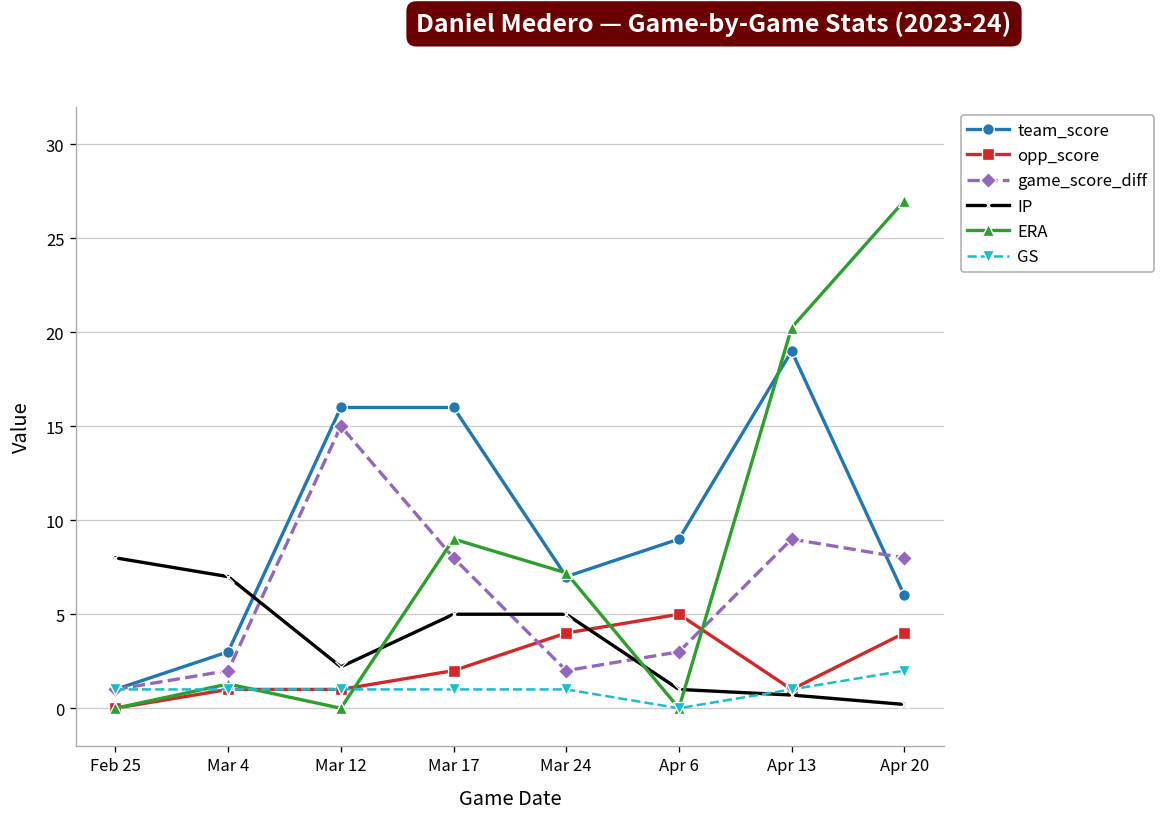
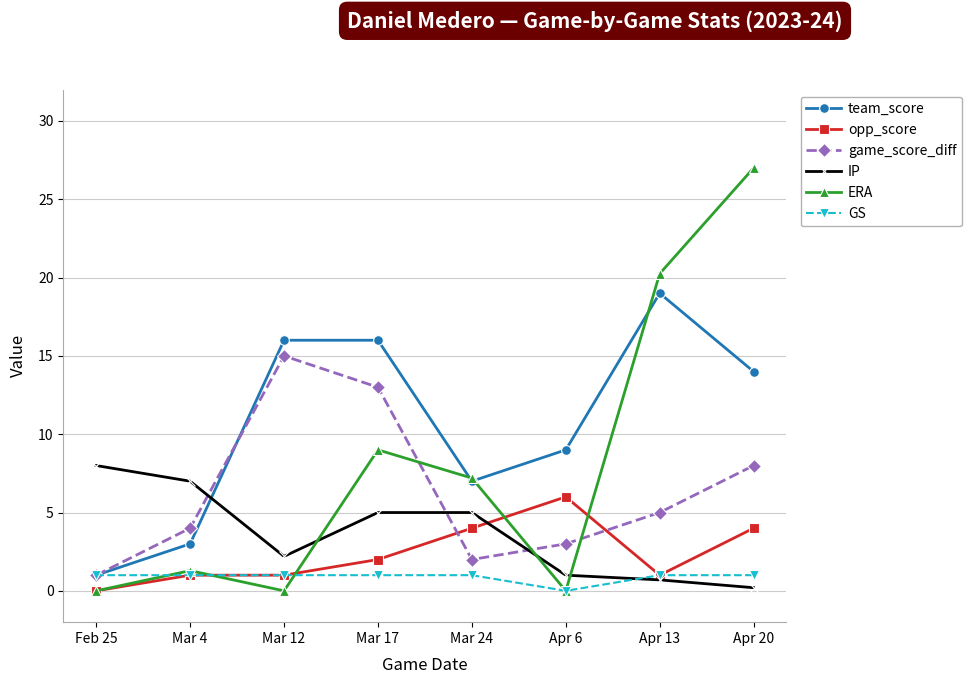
  {
    "team_score": {
      "Mar 4": 3,
      "Mar 12": 16,
      "Mar 17": 16,
      "Mar 24": 7,
      "Apr 6": 9,
      "Apr 13": 19,
-     "Apr 20": 6
+     "Apr 20": 14
    },
    "opp_score": {
      "Mar 17": 2,
      "Mar 24": 4,
-     "Apr 6": 5,
+     "Apr 6": 6,
      "Apr 20": 4
    },
    "game_score_diff": {
-     "Mar 4": 2,
+     "Mar 4": 4,
      "Mar 12": 15,
-     "Mar 17": 8,
+     "Mar 17": 13,
      "Mar 24": 2,
      "Apr 6": 3,
-     "Apr 13": 9,
+     "Apr 13": 5,
      "Apr 20": 8
    },
    "IP": {
      "Feb 25": 8,
      "Mar 4": 7,
      "Mar 12": 2.2,
      "Mar 17": 5,
      "Mar 24": 5,
      "Apr 6": 1,
      "Apr 13": 0.7,
      "Apr 20": 0.2
    },
    "ERA": {
      "Mar 4": 1.3,
      "Mar 12": 0,
      "Mar 17": 9,
      "Mar 24": 7.2,
      "Apr 13": 20.3,
      "Apr 20": 27
    },
    "GS": {
      "Mar 17": 1,
      "Mar 24": 1,
-     "Apr 20": 2
+     "Apr 20": 1
    }
  }
